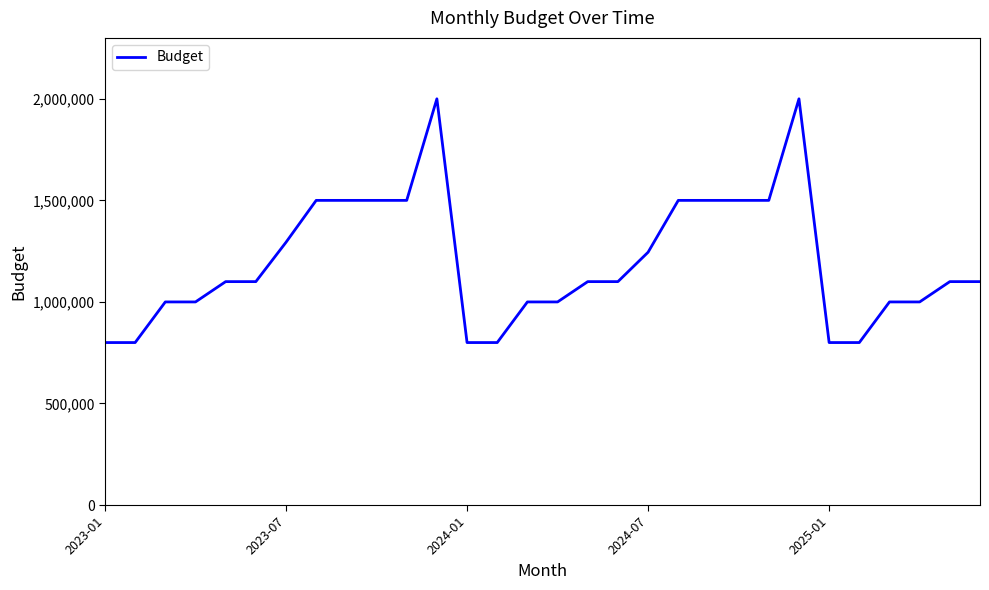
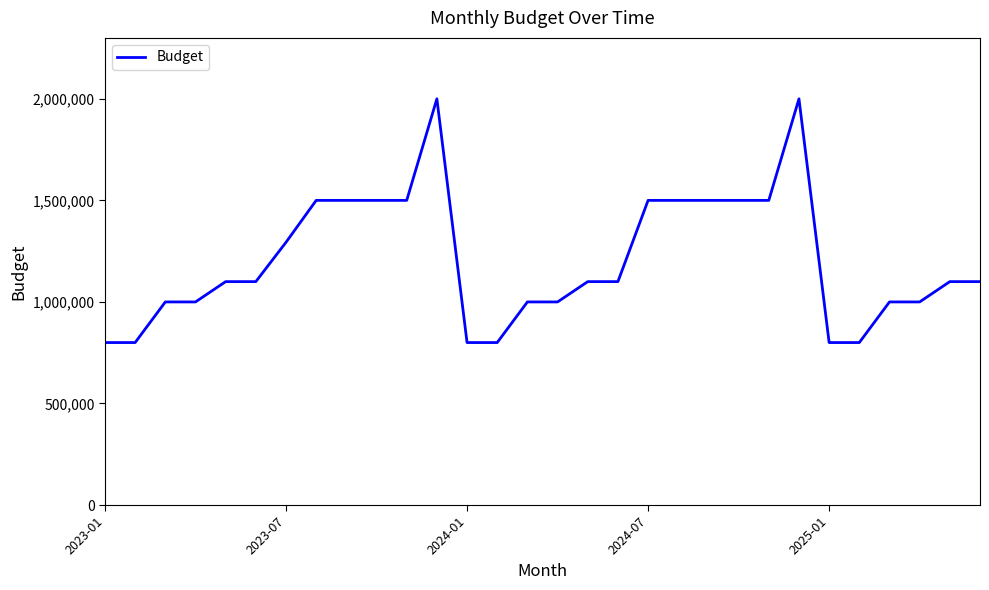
  {
    "2023-01": "800,000",
    "2023-07": "1,290,000",
    "2024-01": "800,000",
-   "2024-07": "1,240,000",
+   "2024-07": "1,500,000",
    "2025-01": "800,000"
  }
